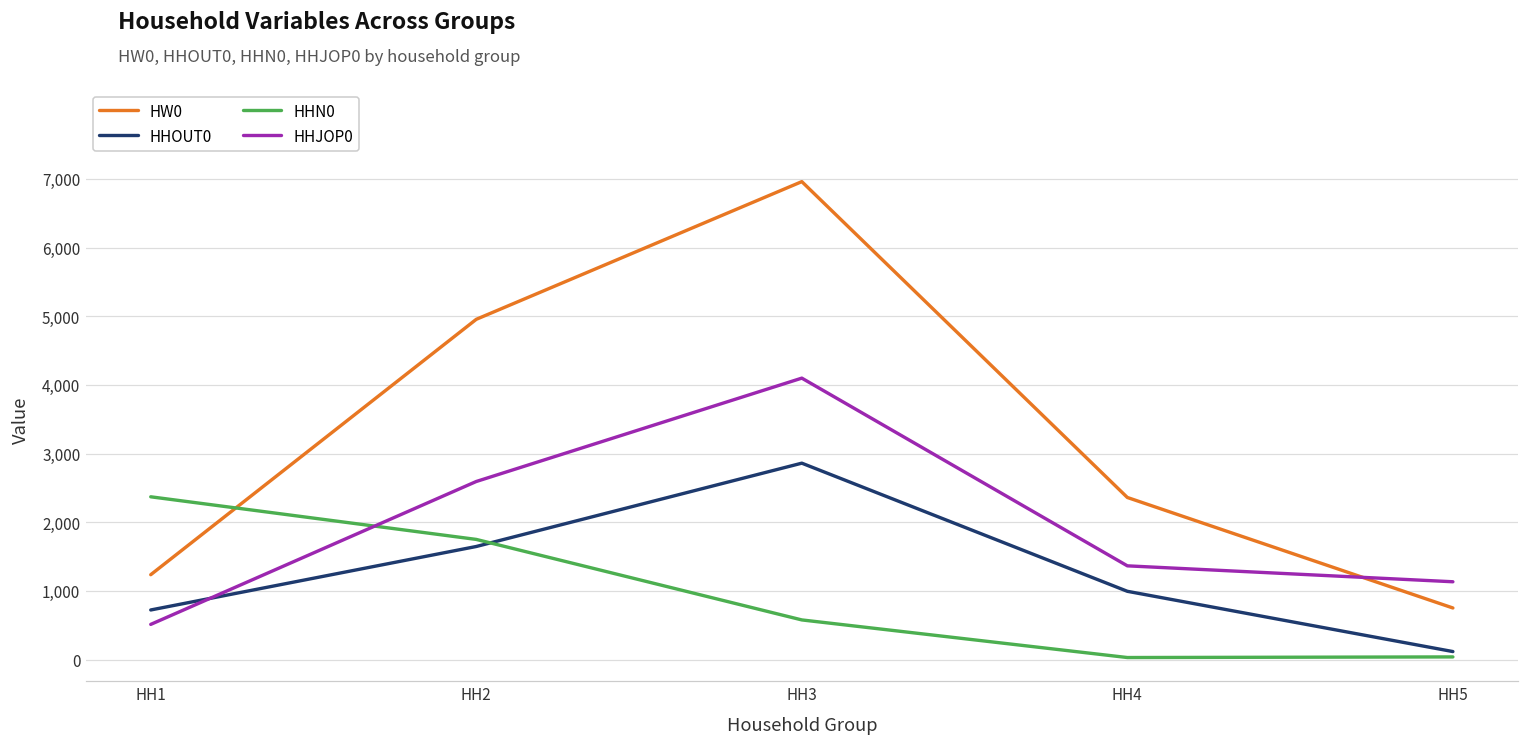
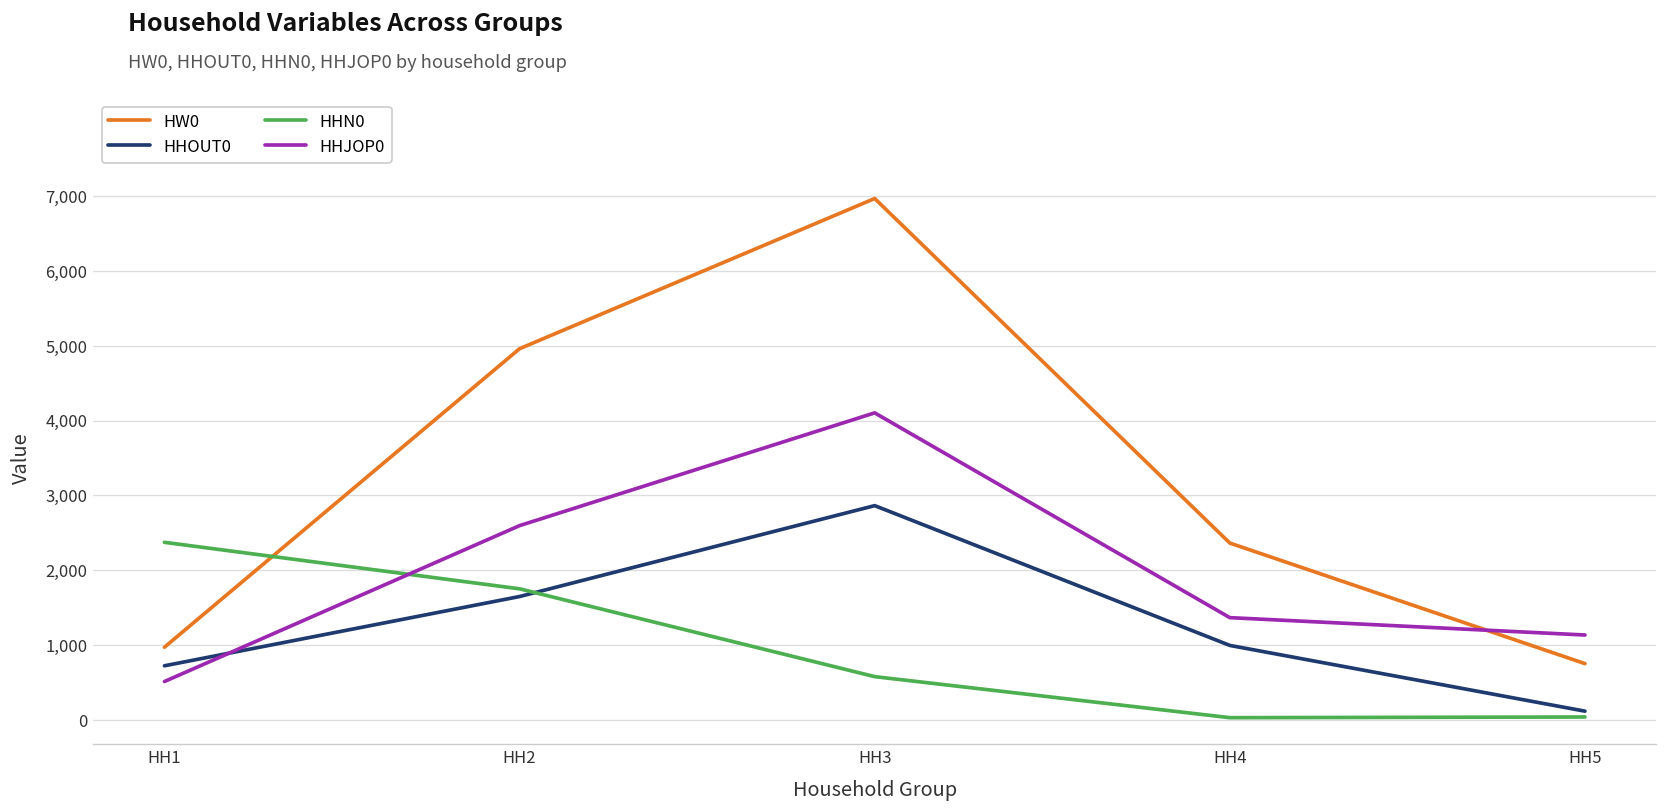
  {
    "HW0": {
-     "HH1": "1,200",
+     "HH1": "1,000",
      "HH2": "5,000",
      "HH3": "7,000",
      "HH4": "2,400",
      "HH5": "800"
    },
    "HHOUT0": {
      "HH1": "700",
      "HH2": "1,600",
      "HH3": "2,900",
      "HH4": "1,000",
      "HH5": "100"
    },
    "HHN0": {
      "HH1": "2,400",
      "HH2": "1,800",
      "HH3": "600",
      "HH4": "0",
      "HH5": "0"
    },
    "HHJOP0": {
      "HH1": "500",
      "HH2": "2,600",
      "HH3": "4,100",
      "HH4": "1,400",
      "HH5": "1,100"
    }
  }
